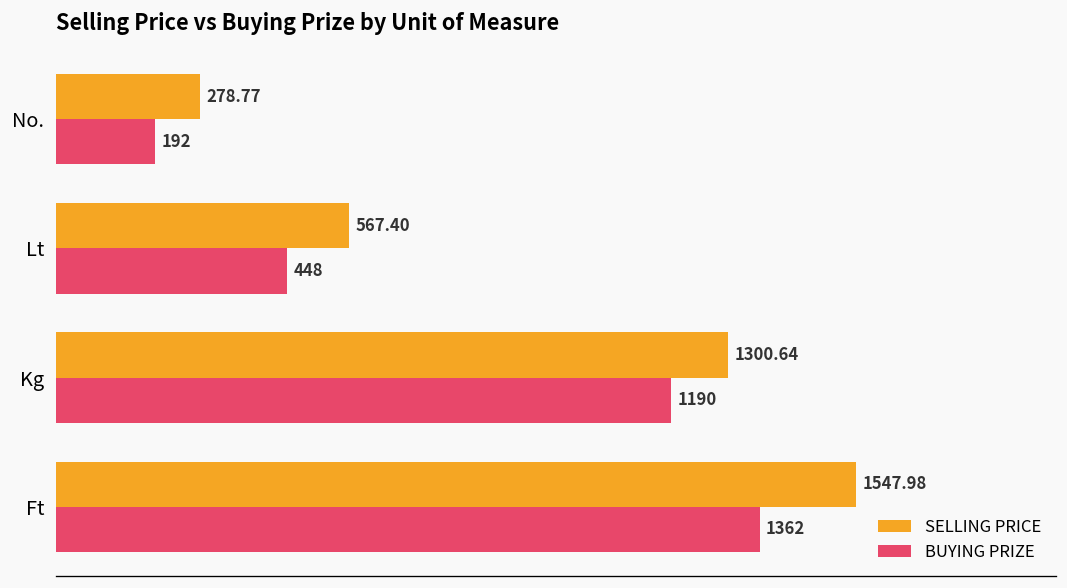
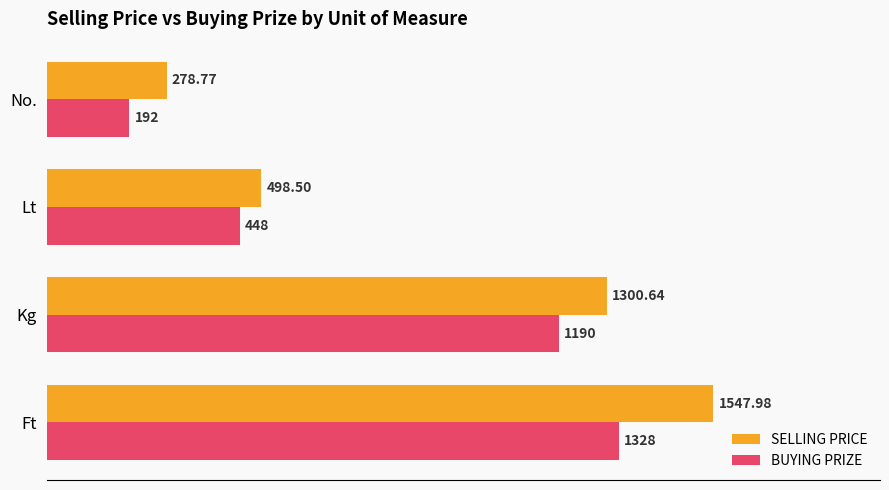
  {
    "SELLING PRICE": {
      "No.": 278.77,
-     "Lt": 567.40,
+     "Lt": 498.50,
      "Kg": 1300.64,
      "Ft": 1547.98
    },
    "BUYING PRIZE": {
      "No.": 192,
      "Lt": 448,
      "Kg": 1190,
-     "Ft": 1362
+     "Ft": 1328
    }
  }
